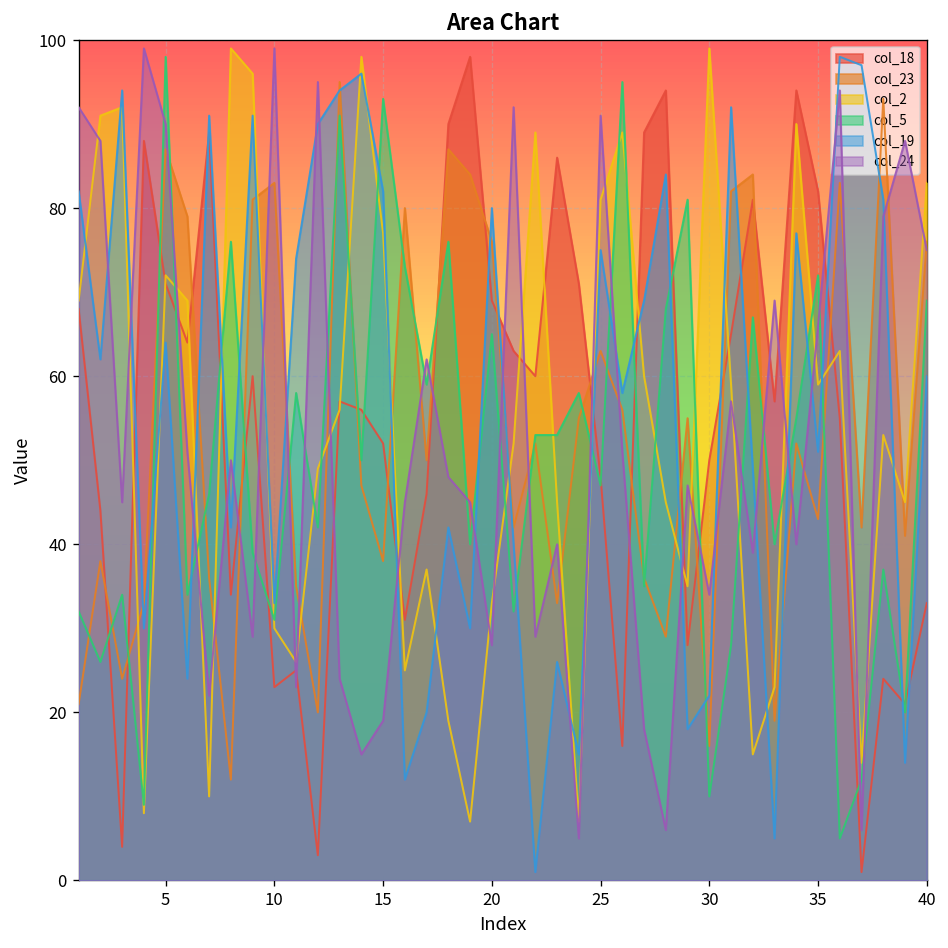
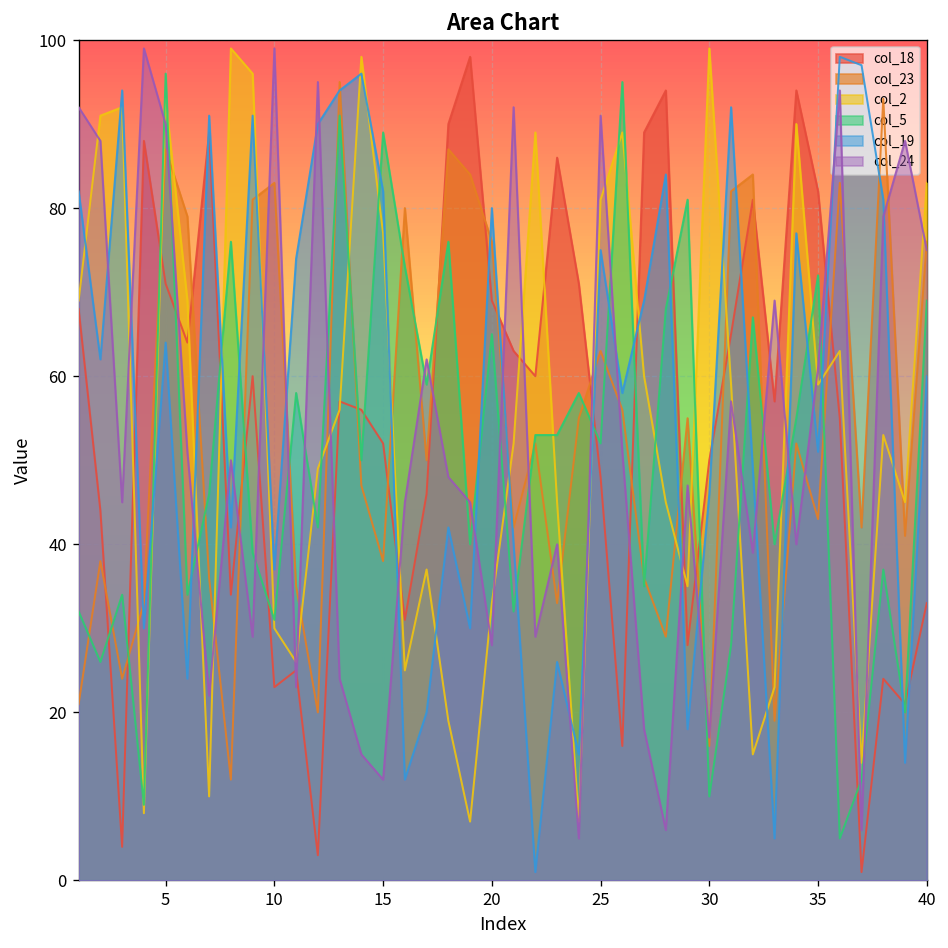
  {
    "col_2": {
-     "5": 72,
+     "5": 93,
      "10": 30,
      "15": 77,
      "20": 33,
      "25": 81,
      "30": 99,
      "35": 59,
      "40": 83
    },
    "col_5": {
-     "5": 98,
+     "5": 96,
      "10": 31,
-     "15": 93,
+     "15": 89,
      "20": 65,
-     "25": 47,
+     "25": 52,
      "30": 10,
      "35": 72,
      "40": 69
    },
    "col_19": {
      "5": 64,
-     "10": 33,
+     "10": 37,
      "15": 82,
      "20": 80,
      "25": 75,
-     "30": 22,
+     "30": 46,
      "35": 51,
      "40": 60
    },
    "col_24": {
      "5": 90,
      "10": 99,
-     "15": 19,
+     "15": 12,
      "20": 28,
      "25": 91,
-     "30": 34,
-     "35": 66,
+     "30": 17,
+     "35": 61,
      "40": 75
    }
  }
